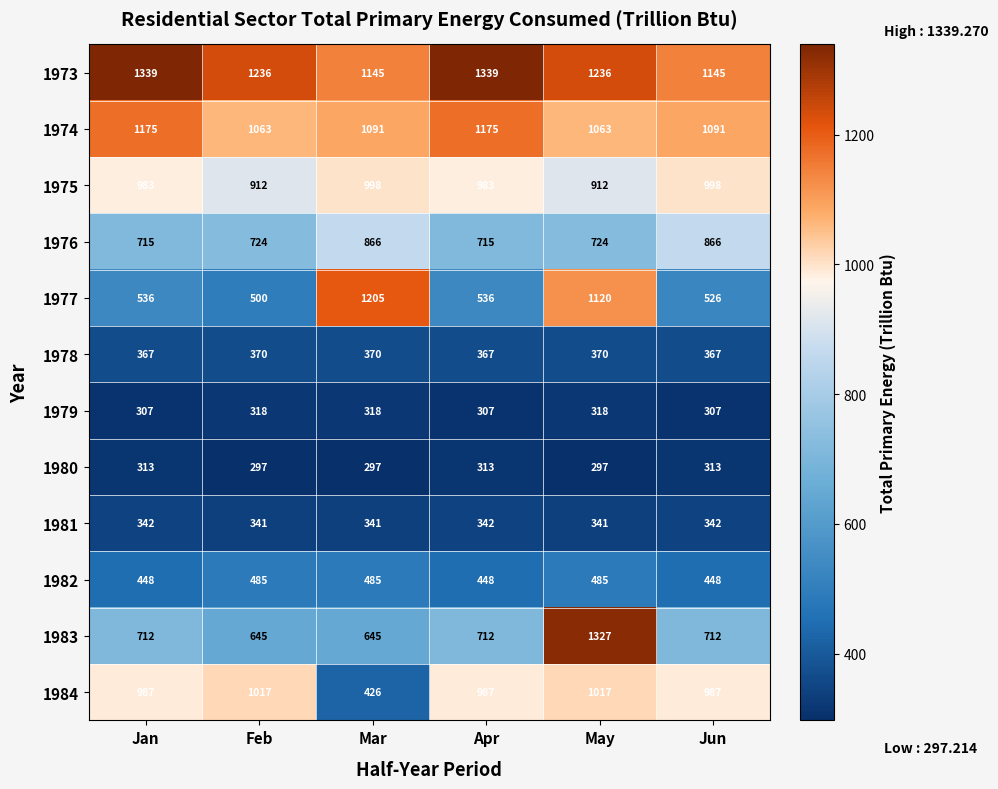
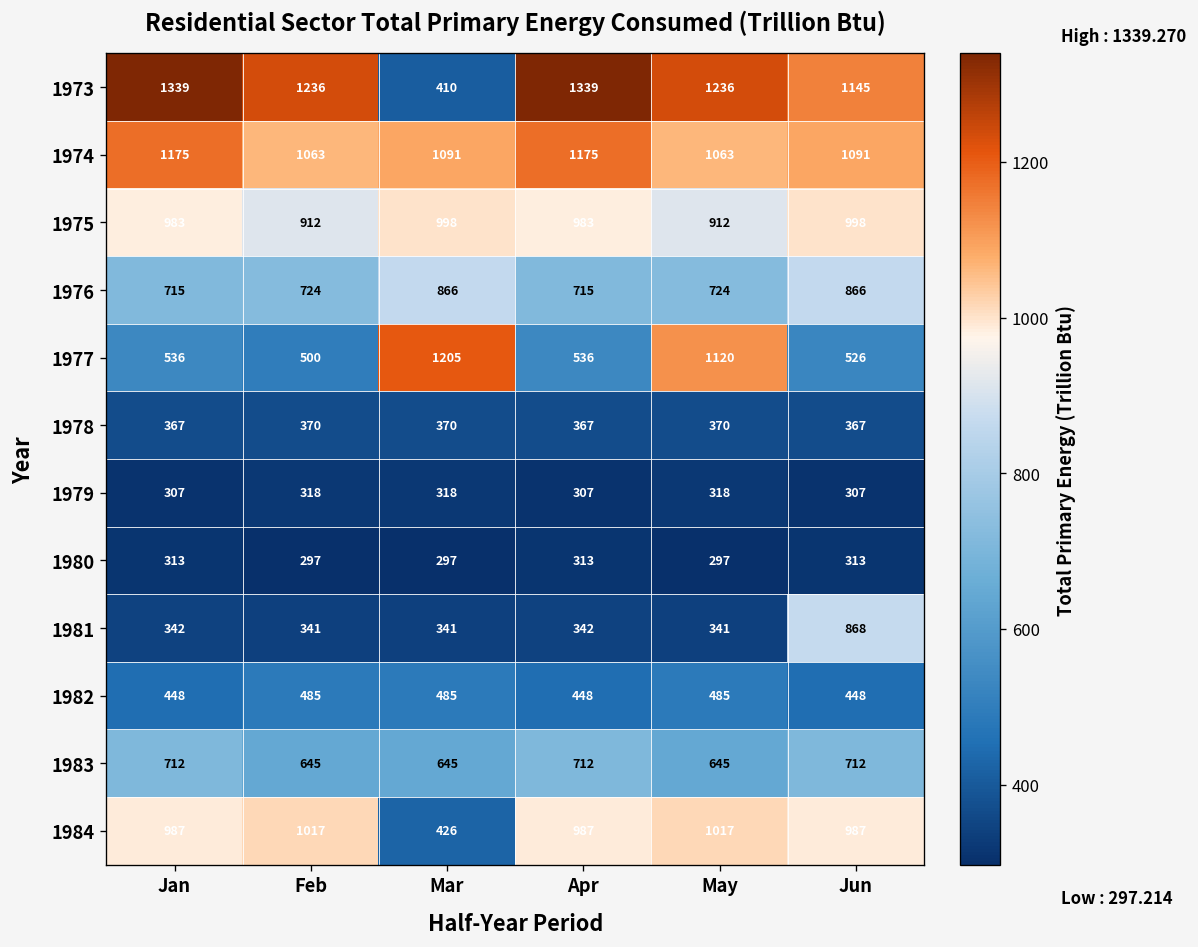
  {
    "1973": {
      "Jan": 1339,
      "Feb": 1236,
-     "Mar": 1145,
+     "Mar": 410,
      "Apr": 1339,
      "May": 1236,
      "Jun": 1145
    },
    "1974": {
      "Jan": 1175,
      "Feb": 1063,
      "Mar": 1091,
      "Apr": 1175,
      "May": 1063,
      "Jun": 1091
    },
    "1975": {
      "Feb": 912,
      "Mar": 998,
      "May": 912,
      "Jun": 998
    },
    "1976": {
      "Jan": 715,
      "Feb": 724,
      "Mar": 866,
      "Apr": 715,
      "May": 724,
      "Jun": 866
    },
    "1977": {
      "Jan": 536,
      "Feb": 500,
      "Mar": 1205,
      "Apr": 536,
      "May": 1120,
      "Jun": 526
    },
    "1978": {
      "Jan": 367,
      "Feb": 370,
      "Mar": 370,
      "Apr": 367,
      "May": 370,
      "Jun": 367
    },
    "1979": {
      "Jan": 307,
      "Feb": 318,
      "Mar": 318,
      "Apr": 307,
      "May": 318,
      "Jun": 307
    },
    "1980": {
      "Jan": 313,
      "Feb": 297,
      "Mar": 297,
      "Apr": 313,
      "May": 297,
      "Jun": 313
    },
    "1981": {
      "Jan": 342,
      "Feb": 341,
      "Mar": 341,
      "Apr": 342,
      "May": 341,
-     "Jun": 342
+     "Jun": 868
    },
    "1982": {
      "Jan": 448,
      "Feb": 485,
      "Mar": 485,
      "Apr": 448,
      "May": 485,
      "Jun": 448
    },
    "1983": {
      "Jan": 712,
      "Feb": 645,
      "Mar": 645,
      "Apr": 712,
-     "May": 1327,
+     "May": 645,
      "Jun": 712
    },
    "1984": {
      "Feb": 1017,
      "Mar": 426,
      "May": 1017
    }
  }
